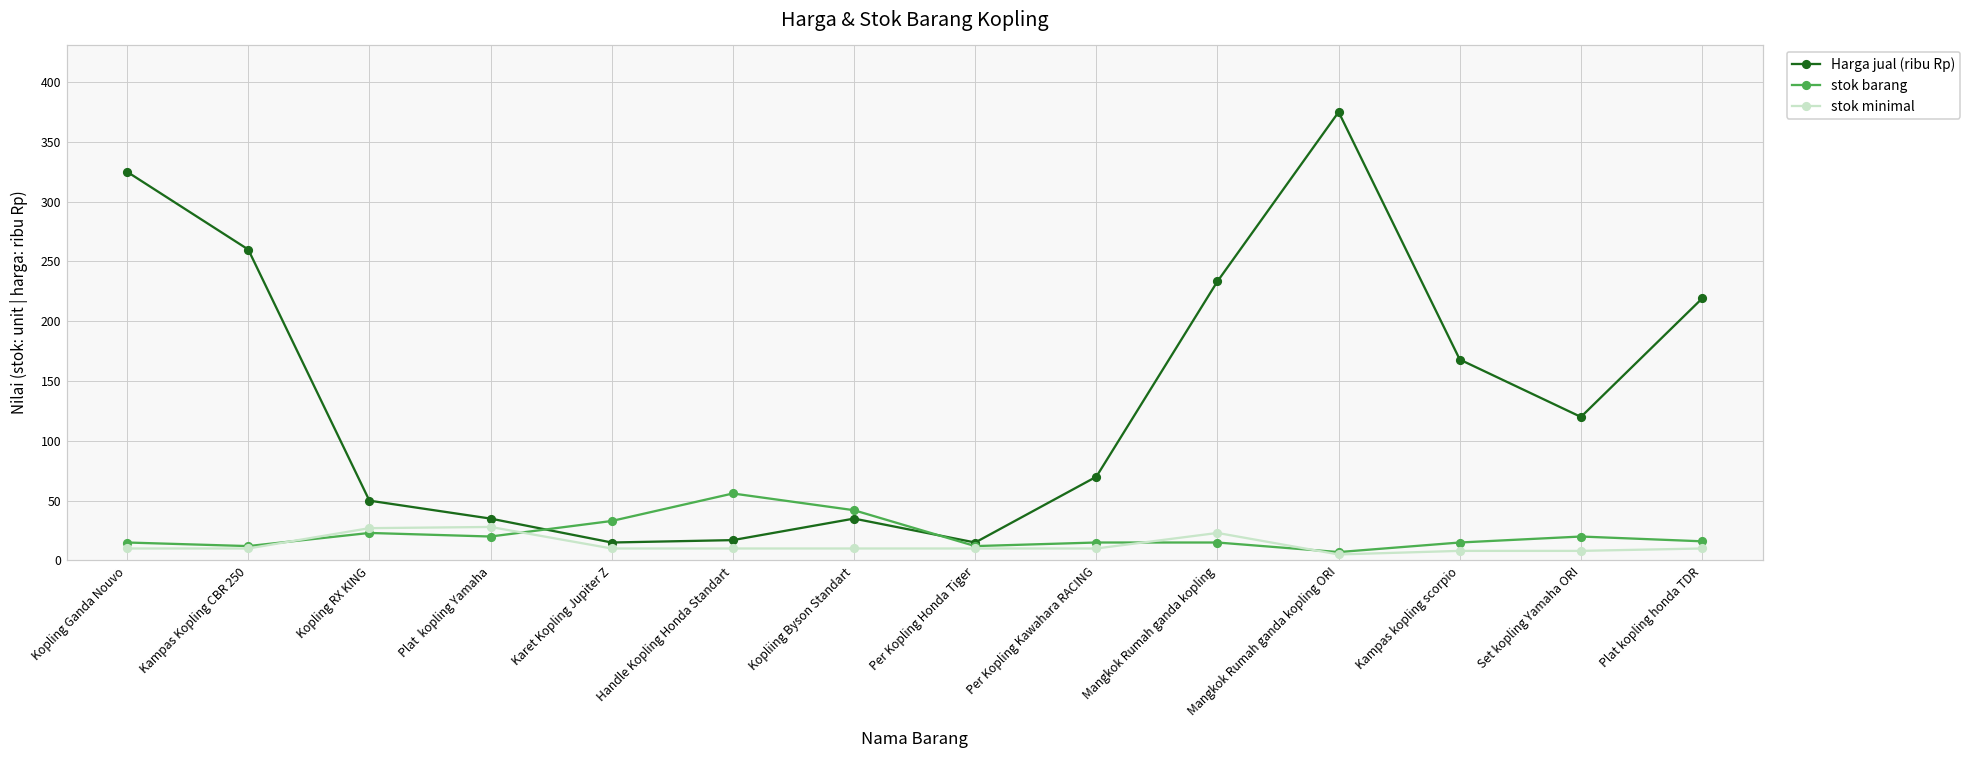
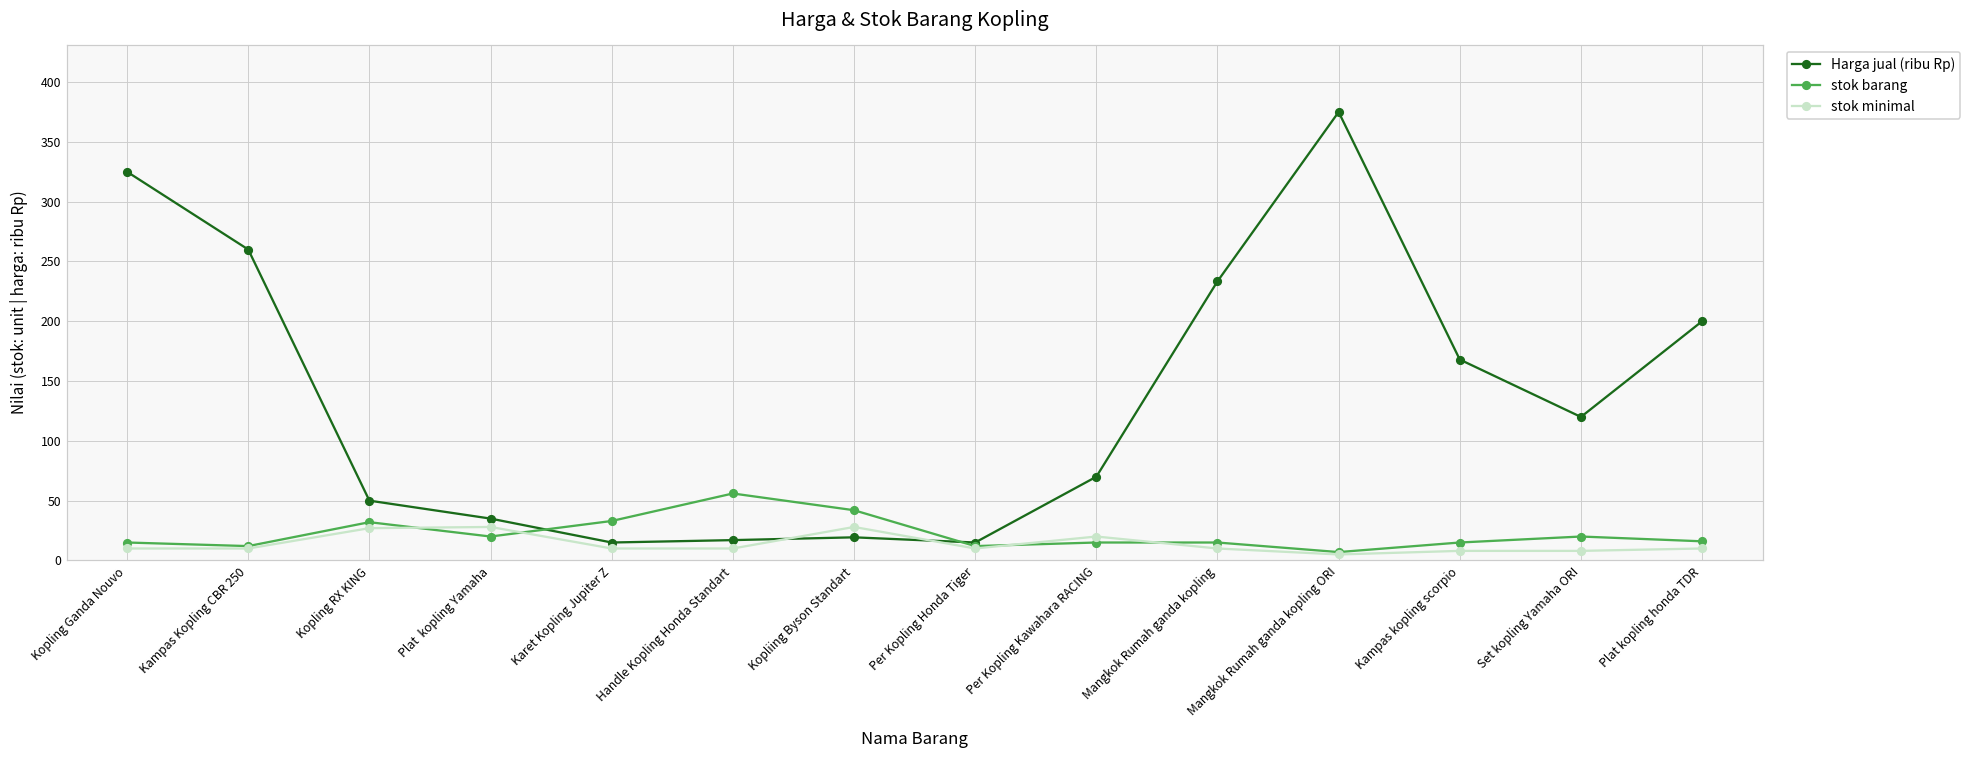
  {
    "Harga jual (ribu Rp)": {
      "Kopling Ganda Nouvo": 325,
      "Kampas Kopling CBR 250": 260,
      "Kopling RX KING": 50,
      "Plat kopling Yamaha": 35,
      "Karet Kopling Jupiter Z": 15,
      "Handle Kopling Honda Standart": 17,
-     "Kopliing Byson Standart": 35,
+     "Kopliing Byson Standart": 19,
      "Per Kopling Honda Tiger": 15,
      "Per Kopling Kawahara RACING": 70,
      "Mangkok Rumah ganda kopling": 233,
      "Mangkok Rumah ganda kopling ORI": 375,
      "Kampas kopling scorpio": 168,
      "Set kopling Yamaha ORI": 120,
-     "Plat kopling honda TDR": 219
+     "Plat kopling honda TDR": 200
    },
    "stok barang": {
      "Kopling Ganda Nouvo": 15,
-     "Kopling RX KING": 23,
+     "Kopling RX KING": 32,
      "Plat kopling Yamaha": 20,
      "Karet Kopling Jupiter Z": 33,
      "Handle Kopling Honda Standart": 56,
      "Kopliing Byson Standart": 42,
      "Per Kopling Kawahara RACING": 15,
      "Mangkok Rumah ganda kopling": 15,
      "Kampas kopling scorpio": 15,
      "Set kopling Yamaha ORI": 20,
      "Plat kopling honda TDR": 16
    },
    "stok minimal": {
      "Kopling Ganda Nouvo": 10,
      "Kopling RX KING": 27,
      "Plat kopling Yamaha": 28,
      "Karet Kopling Jupiter Z": 10,
      "Handle Kopling Honda Standart": 10,
-     "Kopliing Byson Standart": 10,
-     "Per Kopling Kawahara RACING": 10,
-     "Mangkok Rumah ganda kopling": 23,
+     "Kopliing Byson Standart": 28,
+     "Per Kopling Kawahara RACING": 20,
+     "Mangkok Rumah ganda kopling": 10,
      "Kampas kopling scorpio": 8,
      "Set kopling Yamaha ORI": 8,
      "Plat kopling honda TDR": 10
    }
  }
